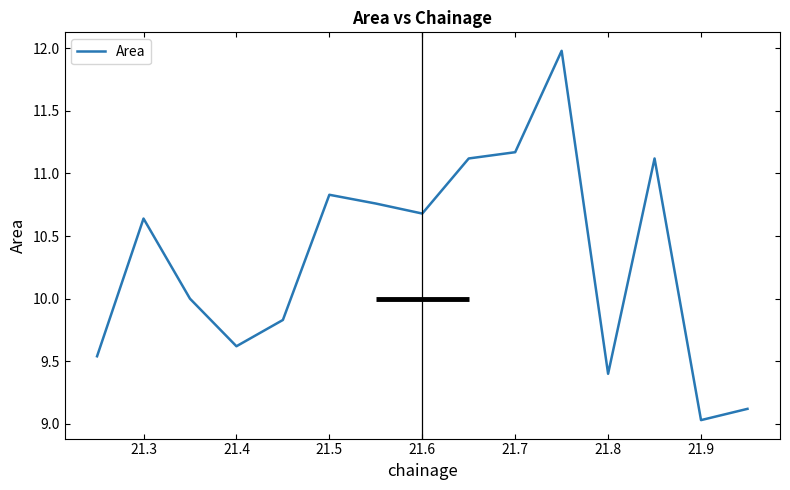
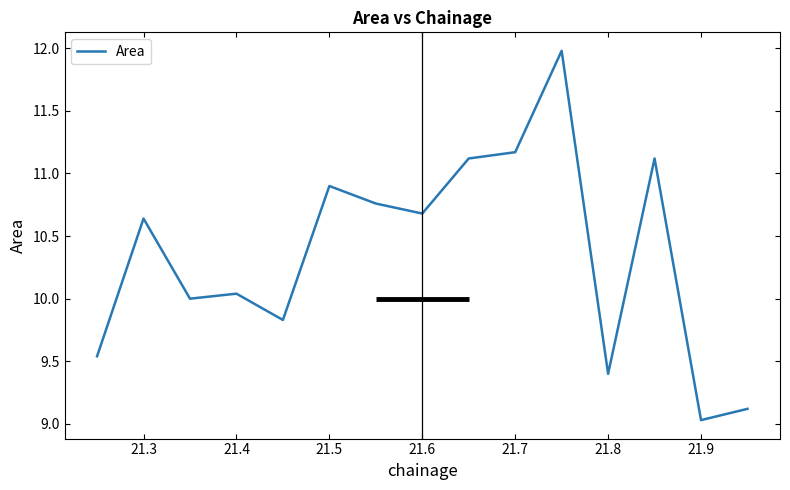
  {
    "Area": {
      "21.3": 10.64,
-     "21.4": 9.62,
-     "21.5": 10.83,
+     "21.4": 10.04,
+     "21.5": 10.90,
      "21.6": 10.68,
      "21.7": 11.17,
      "21.8": 9.40,
      "21.9": 9.03
    }
  }
